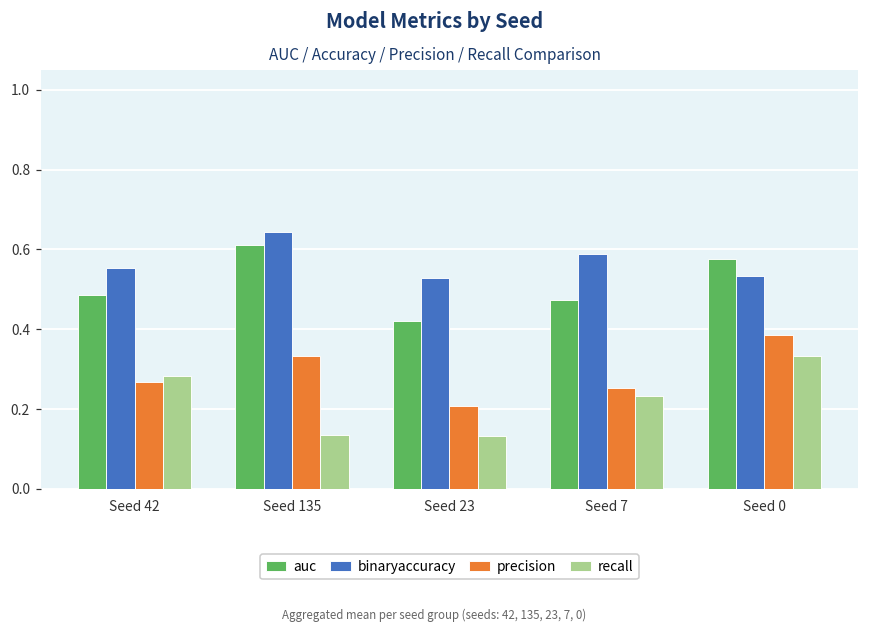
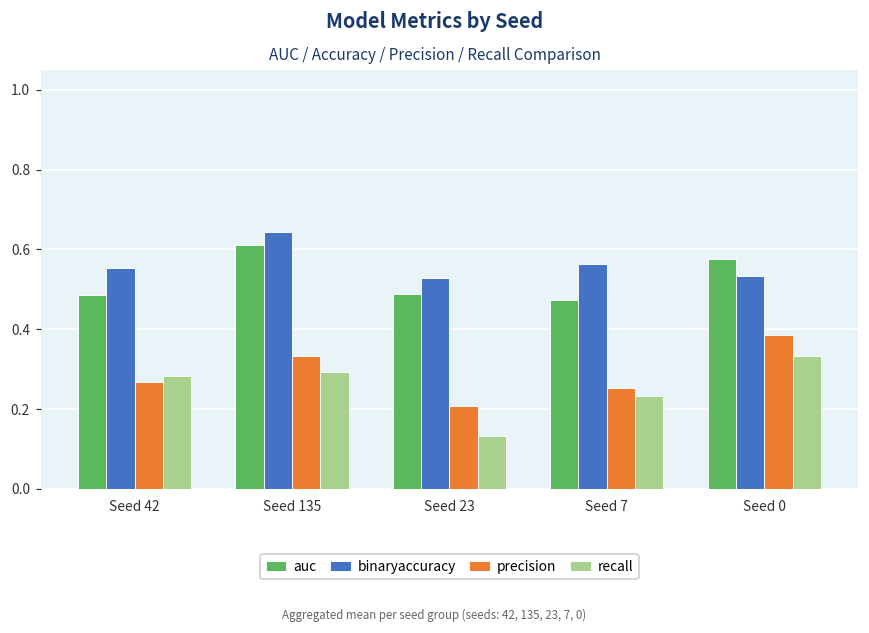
  {
    "auc": {
      "Seed 42": 0.49,
      "Seed 135": 0.61,
-     "Seed 23": 0.42,
+     "Seed 23": 0.49,
      "Seed 7": 0.47,
      "Seed 0": 0.58
    },
    "binaryaccuracy": {
      "Seed 42": 0.55,
      "Seed 135": 0.64,
      "Seed 23": 0.53,
-     "Seed 7": 0.59,
+     "Seed 7": 0.56,
      "Seed 0": 0.53
    },
    "precision": {
      "Seed 42": 0.27,
      "Seed 135": 0.33,
      "Seed 23": 0.21,
      "Seed 7": 0.25,
      "Seed 0": 0.39
    },
    "recall": {
      "Seed 42": 0.28,
-     "Seed 135": 0.14,
+     "Seed 135": 0.29,
      "Seed 23": 0.13,
      "Seed 7": 0.23,
      "Seed 0": 0.33
    }
  }
